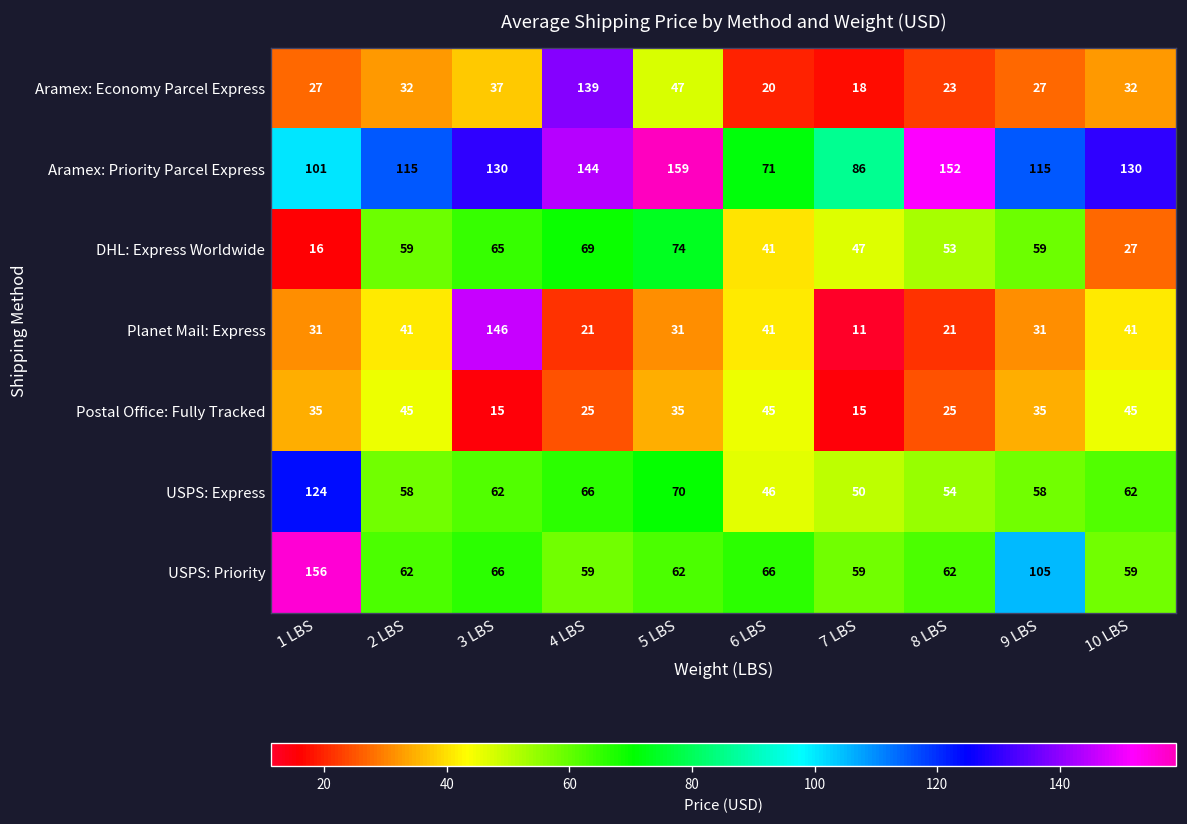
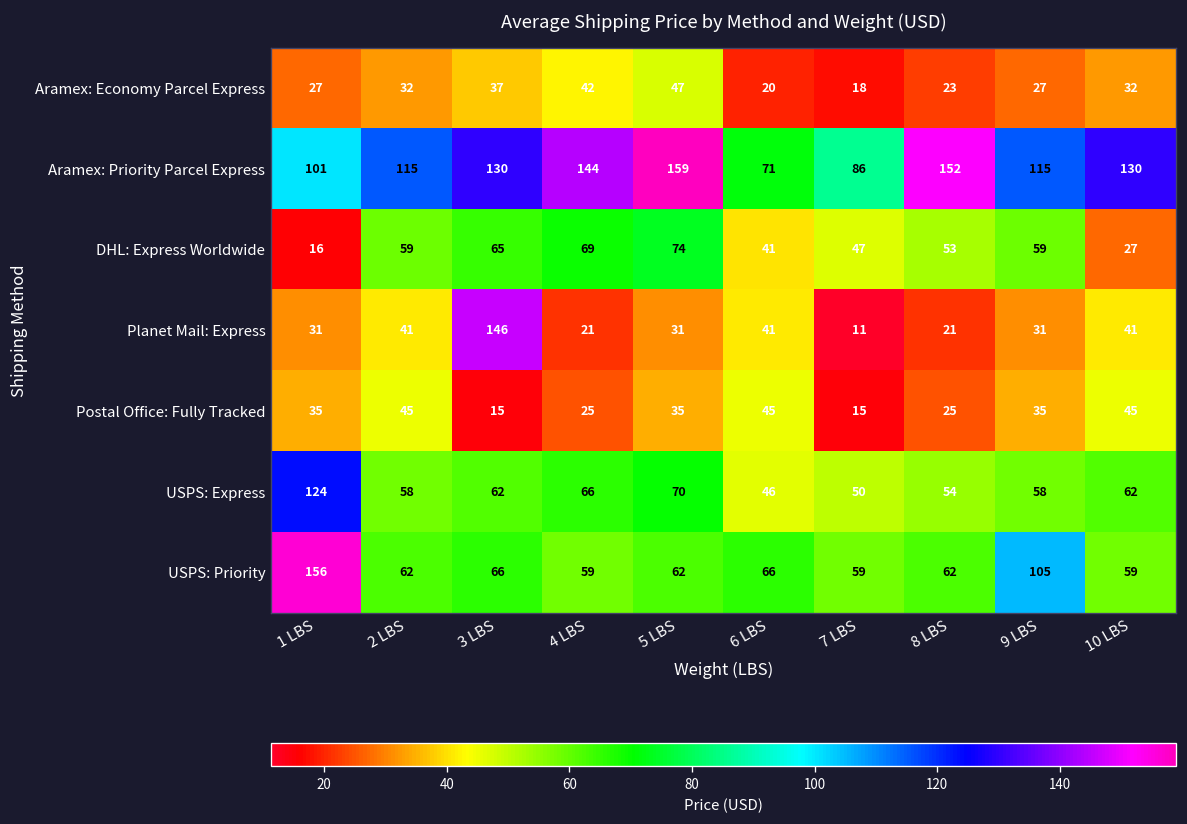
  {
    "Aramex: Economy Parcel Express": {
      "1 LBS": 27,
      "2 LBS": 32,
      "3 LBS": 37,
-     "4 LBS": 139,
+     "4 LBS": 42,
      "5 LBS": 47,
      "6 LBS": 20,
      "7 LBS": 18,
      "8 LBS": 23,
      "9 LBS": 27,
      "10 LBS": 32
    },
    "Aramex: Priority Parcel Express": {
      "1 LBS": 101,
      "2 LBS": 115,
      "3 LBS": 130,
      "4 LBS": 144,
      "5 LBS": 159,
      "6 LBS": 71,
      "7 LBS": 86,
      "8 LBS": 152,
      "9 LBS": 115,
      "10 LBS": 130
    },
    "DHL: Express Worldwide": {
      "1 LBS": 16,
      "2 LBS": 59,
      "3 LBS": 65,
      "4 LBS": 69,
      "5 LBS": 74,
      "6 LBS": 41,
      "7 LBS": 47,
      "8 LBS": 53,
      "9 LBS": 59,
      "10 LBS": 27
    },
    "Planet Mail: Express": {
      "1 LBS": 31,
      "2 LBS": 41,
      "3 LBS": 146,
      "4 LBS": 21,
      "5 LBS": 31,
      "6 LBS": 41,
      "7 LBS": 11,
      "8 LBS": 21,
      "9 LBS": 31,
      "10 LBS": 41
    },
    "Postal Office: Fully Tracked": {
      "1 LBS": 35,
      "2 LBS": 45,
      "3 LBS": 15,
      "4 LBS": 25,
      "5 LBS": 35,
      "6 LBS": 45,
      "7 LBS": 15,
      "8 LBS": 25,
      "9 LBS": 35,
      "10 LBS": 45
    },
    "USPS: Express": {
      "1 LBS": 124,
      "2 LBS": 58,
      "3 LBS": 62,
      "4 LBS": 66,
      "5 LBS": 70,
      "6 LBS": 46,
      "7 LBS": 50,
      "8 LBS": 54,
      "9 LBS": 58,
      "10 LBS": 62
    },
    "USPS: Priority": {
      "1 LBS": 156,
      "2 LBS": 62,
      "3 LBS": 66,
      "4 LBS": 59,
      "5 LBS": 62,
      "6 LBS": 66,
      "7 LBS": 59,
      "8 LBS": 62,
      "9 LBS": 105,
      "10 LBS": 59
    }
  }
